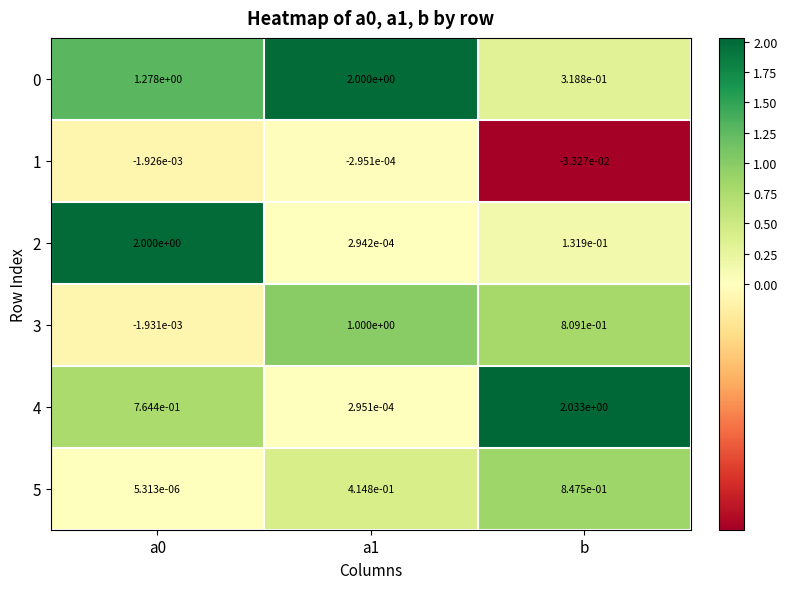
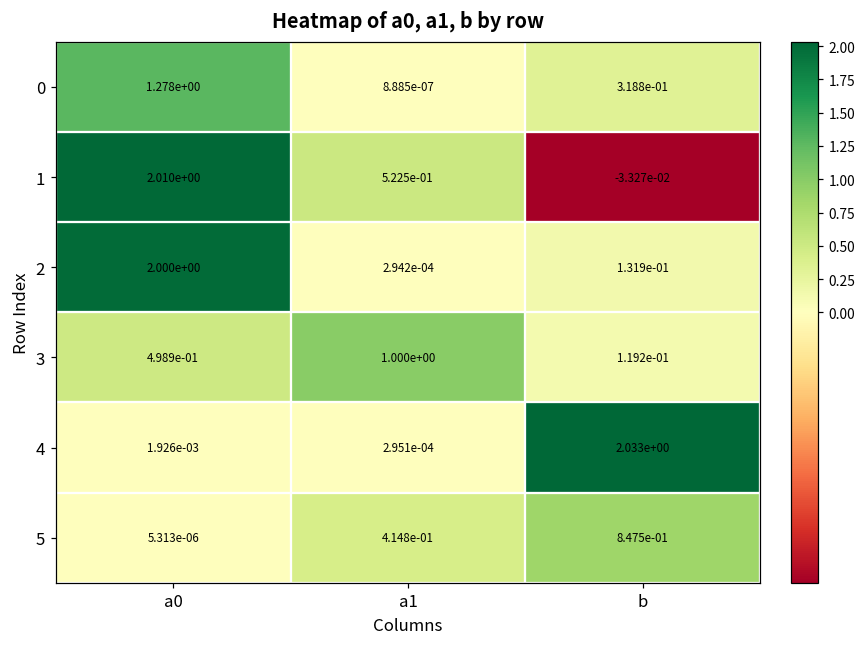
  {
    "0": {
      "a0": "1.278e+00",
-     "a1": "2.000e+00",
+     "a1": "8.885e-07",
      "b": "3.188e-01"
    },
    "1": {
-     "a0": "-1.926e-03",
-     "a1": "-2.951e-04",
+     "a0": "2.010e+00",
+     "a1": "5.225e-01",
      "b": "-3.327e-02"
    },
    "2": {
      "a0": "2.000e+00",
      "a1": "2.942e-04",
      "b": "1.319e-01"
    },
    "3": {
-     "a0": "-1.931e-03",
+     "a0": "4.989e-01",
      "a1": "1.000e+00",
-     "b": "8.091e-01"
+     "b": "1.192e-01"
    },
    "4": {
-     "a0": "7.644e-01",
+     "a0": "1.926e-03",
      "a1": "2.951e-04",
      "b": "2.033e+00"
    },
    "5": {
      "a0": "5.313e-06",
      "a1": "4.148e-01",
      "b": "8.475e-01"
    }
  }
